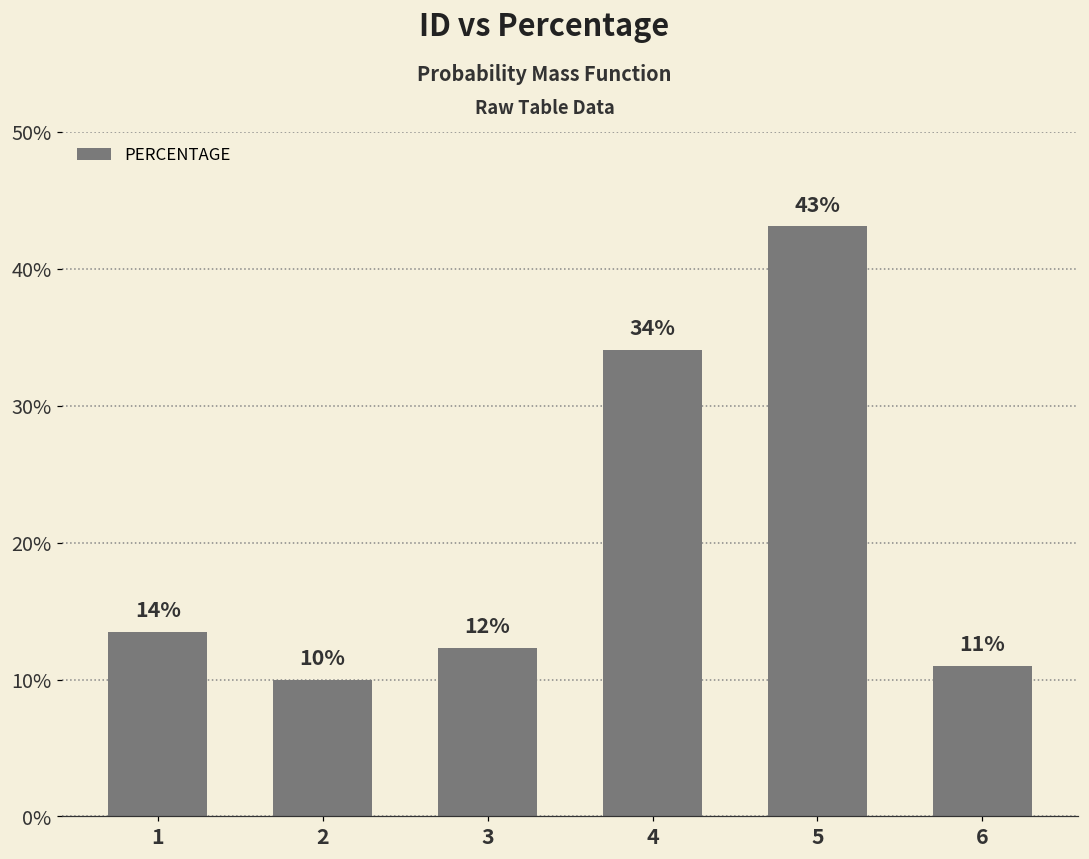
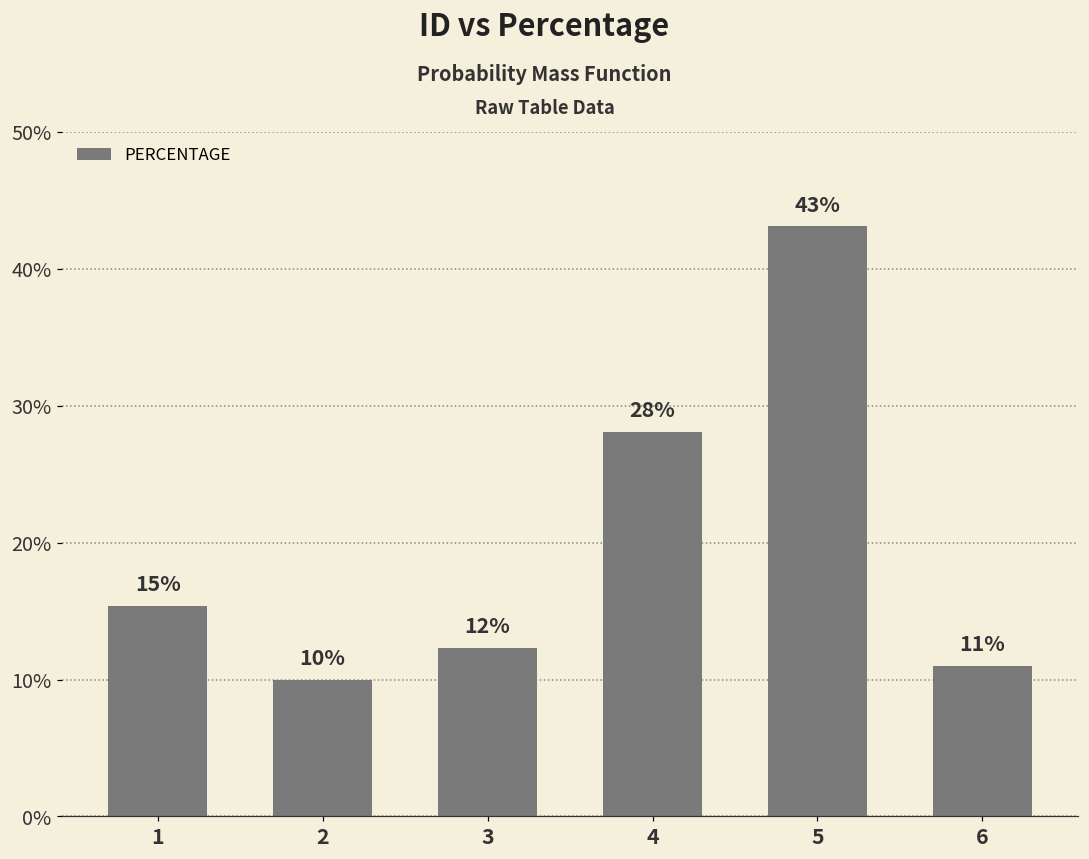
  {
-   "1": "14%",
+   "1": "15%",
    "2": "10%",
    "3": "12%",
-   "4": "34%",
+   "4": "28%",
    "5": "43%",
    "6": "11%"
  }
